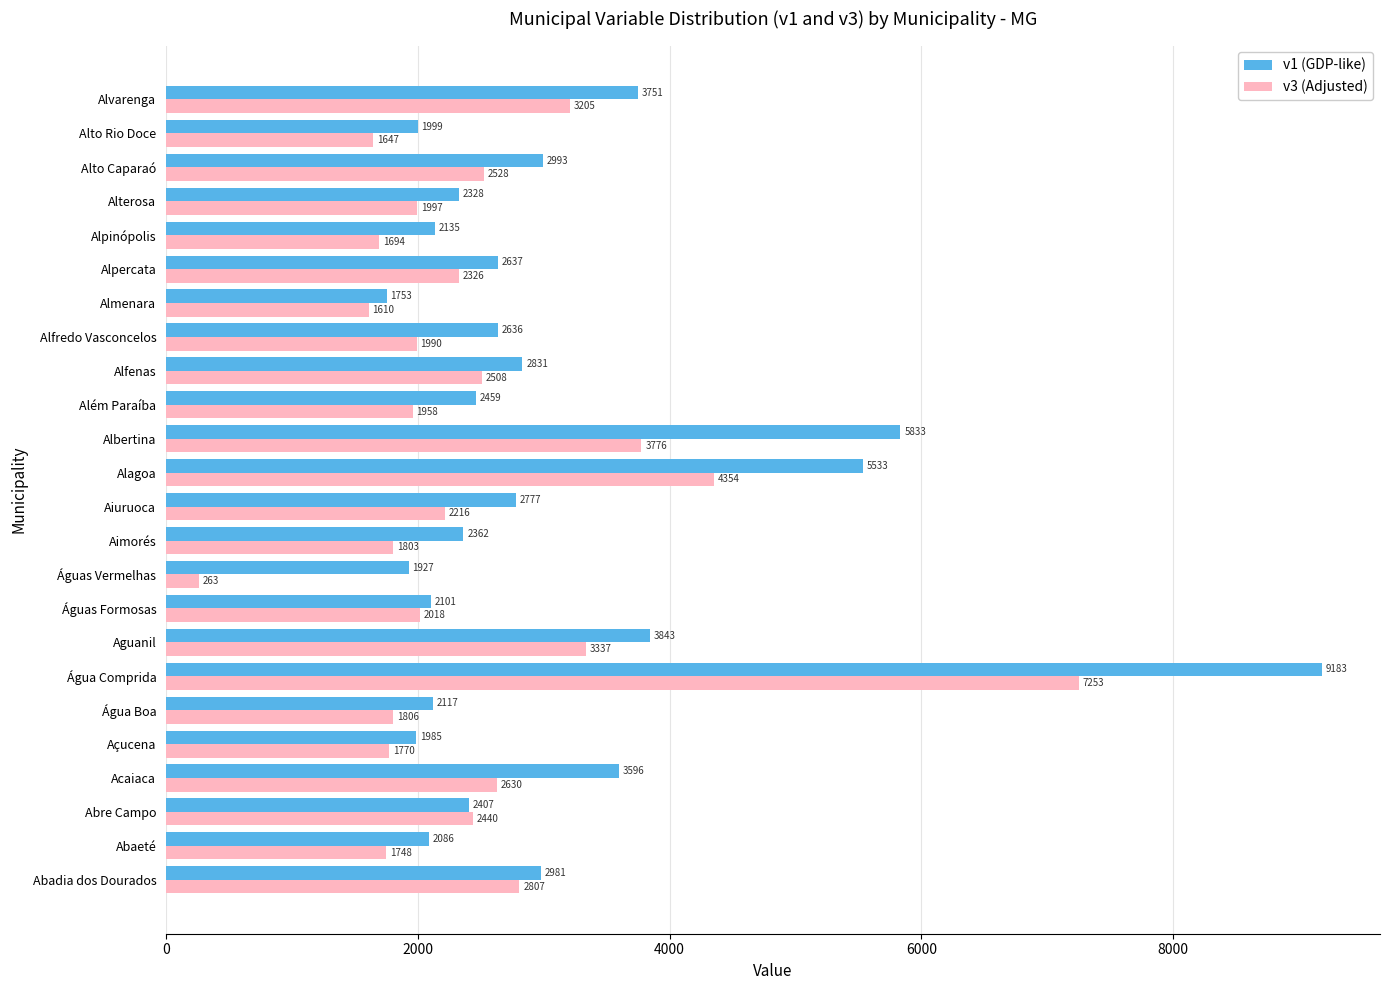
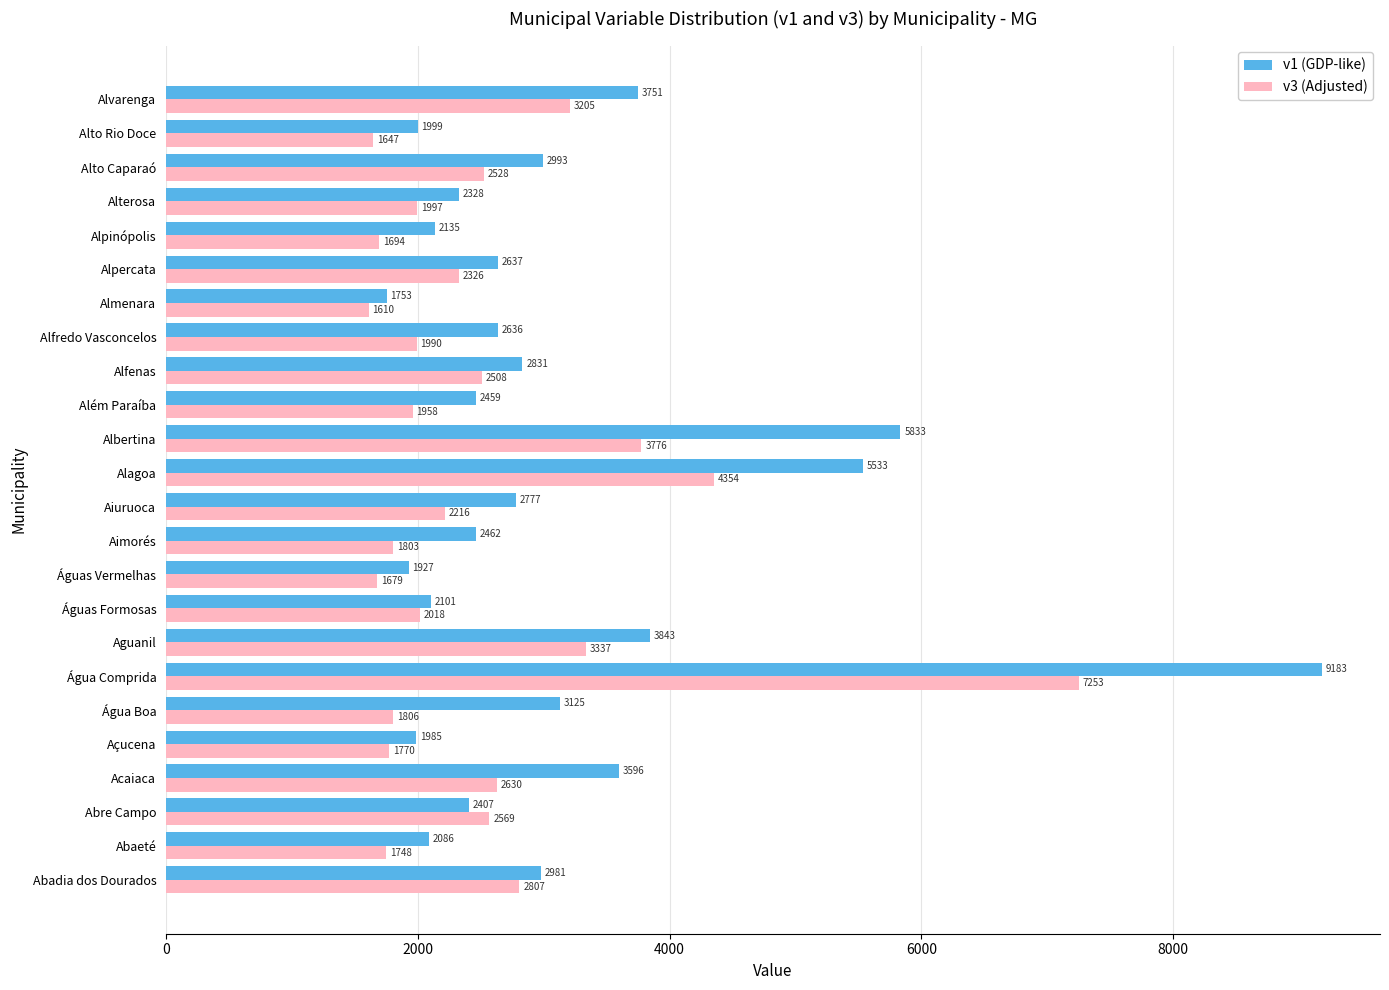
  {
    "v1 (GDP-like)": {
      "Alvarenga": 3751,
      "Alto Rio Doce": 1999,
      "Alto Caparaó": 2993,
      "Alterosa": 2328,
      "Alpinópolis": 2135,
      "Alpercata": 2637,
      "Almenara": 1753,
      "Alfredo Vasconcelos": 2636,
      "Alfenas": 2831,
      "Além Paraíba": 2459,
      "Albertina": 5833,
      "Alagoa": 5533,
      "Aiuruoca": 2777,
-     "Aimorés": 2362,
+     "Aimorés": 2462,
      "Águas Vermelhas": 1927,
      "Águas Formosas": 2101,
      "Aguanil": 3843,
      "Água Comprida": 9183,
-     "Água Boa": 2117,
+     "Água Boa": 3125,
      "Açucena": 1985,
      "Acaiaca": 3596,
      "Abre Campo": 2407,
      "Abaeté": 2086,
      "Abadia dos Dourados": 2981
    },
    "v3 (Adjusted)": {
      "Alvarenga": 3205,
      "Alto Rio Doce": 1647,
      "Alto Caparaó": 2528,
      "Alterosa": 1997,
      "Alpinópolis": 1694,
      "Alpercata": 2326,
      "Almenara": 1610,
      "Alfredo Vasconcelos": 1990,
      "Alfenas": 2508,
      "Além Paraíba": 1958,
      "Albertina": 3776,
      "Alagoa": 4354,
      "Aiuruoca": 2216,
      "Aimorés": 1803,
-     "Águas Vermelhas": 263,
+     "Águas Vermelhas": 1679,
      "Águas Formosas": 2018,
      "Aguanil": 3337,
      "Água Comprida": 7253,
      "Água Boa": 1806,
      "Açucena": 1770,
      "Acaiaca": 2630,
-     "Abre Campo": 2440,
+     "Abre Campo": 2569,
      "Abaeté": 1748,
      "Abadia dos Dourados": 2807
    }
  }
